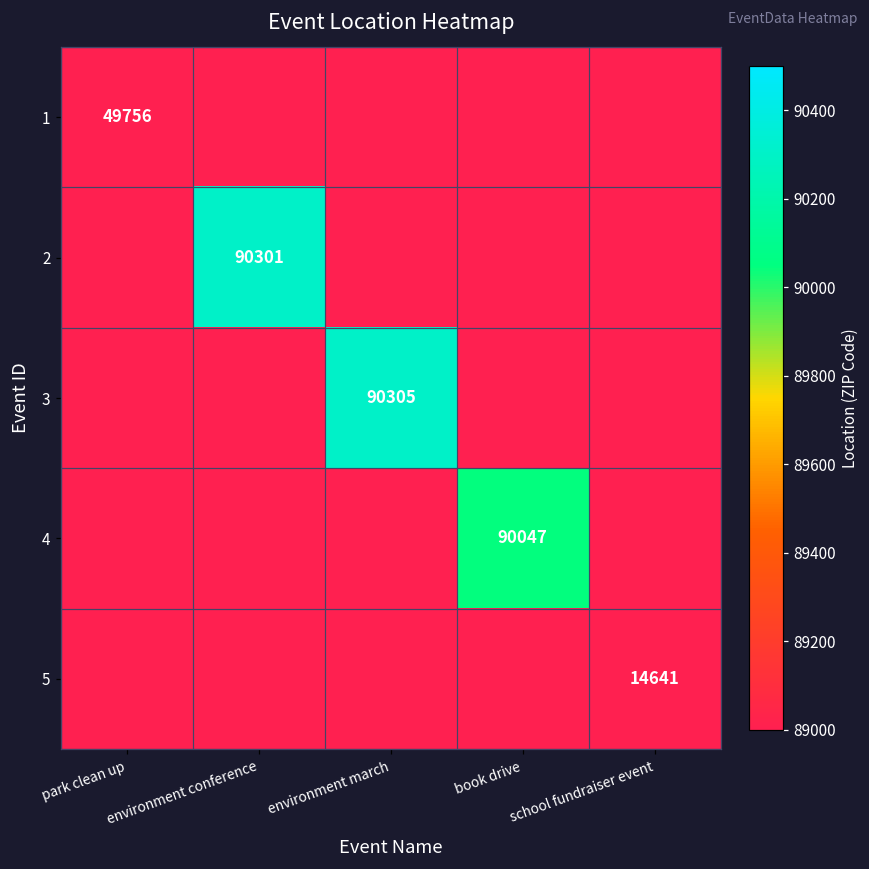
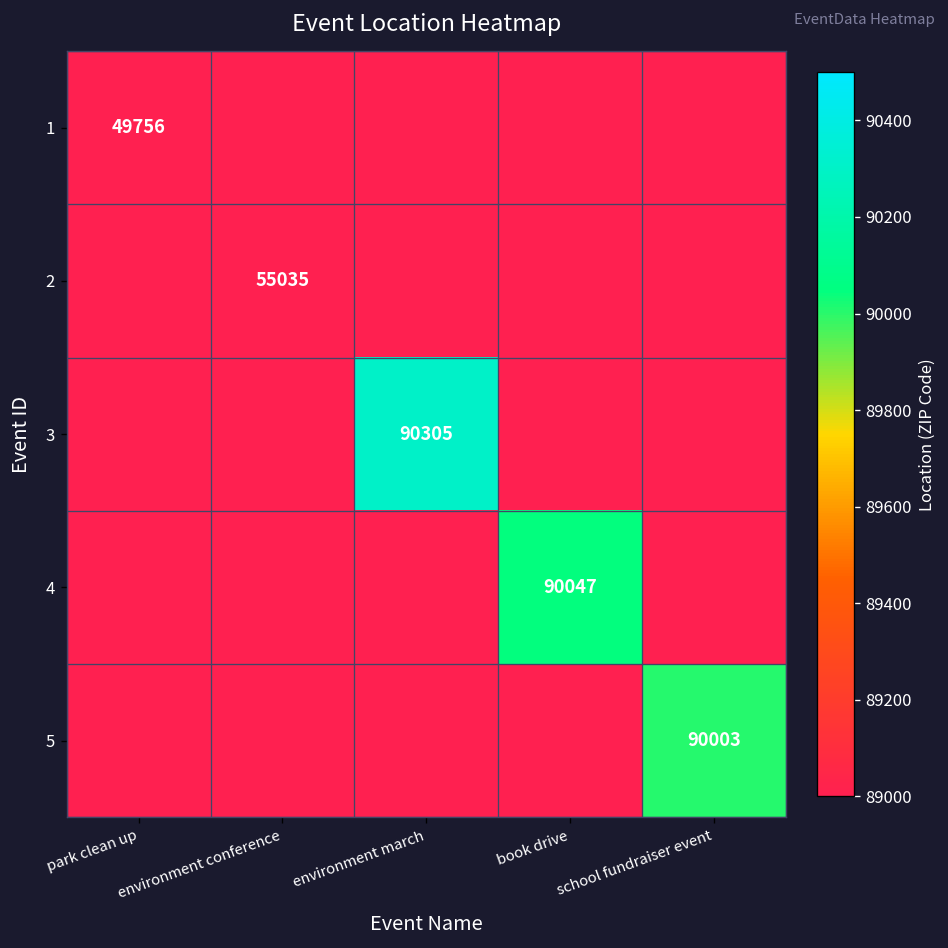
  {
    "1": {
      "park clean up": 49756
    },
    "2": {
-     "environment conference": 90301
+     "environment conference": 55035
    },
    "3": {
      "environment march": 90305
    },
    "4": {
      "book drive": 90047
    },
    "5": {
-     "school fundraiser event": 14641
+     "school fundraiser event": 90003
    }
  }
